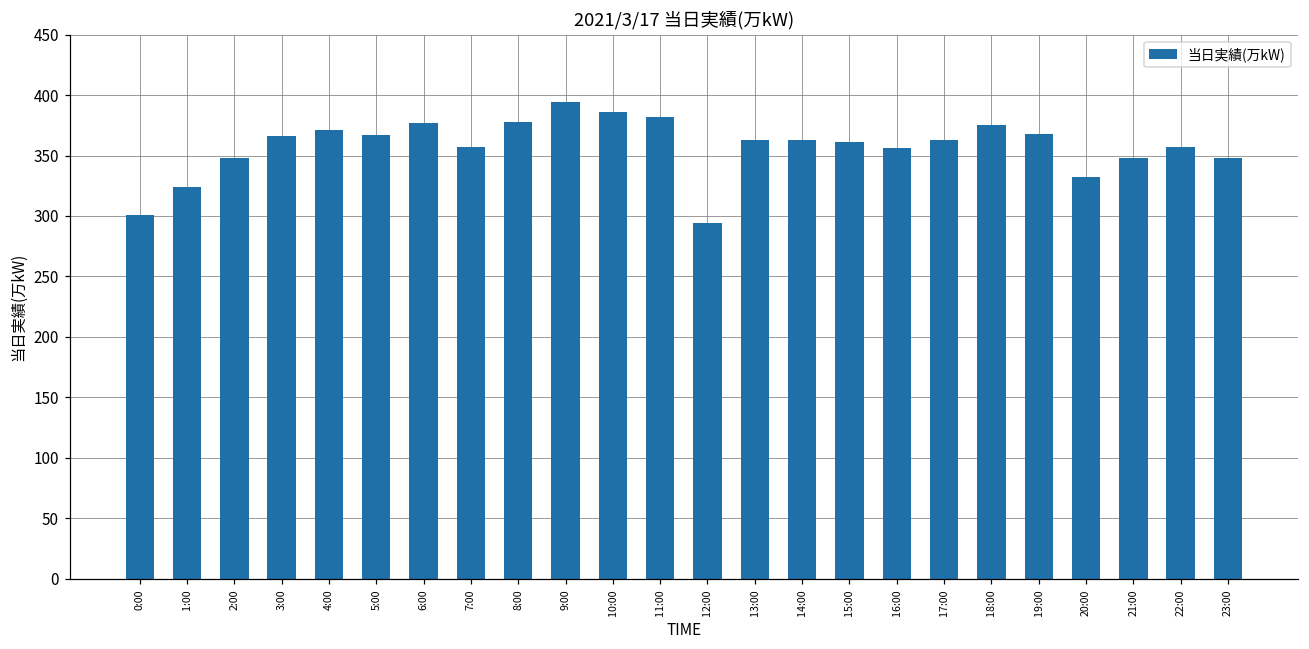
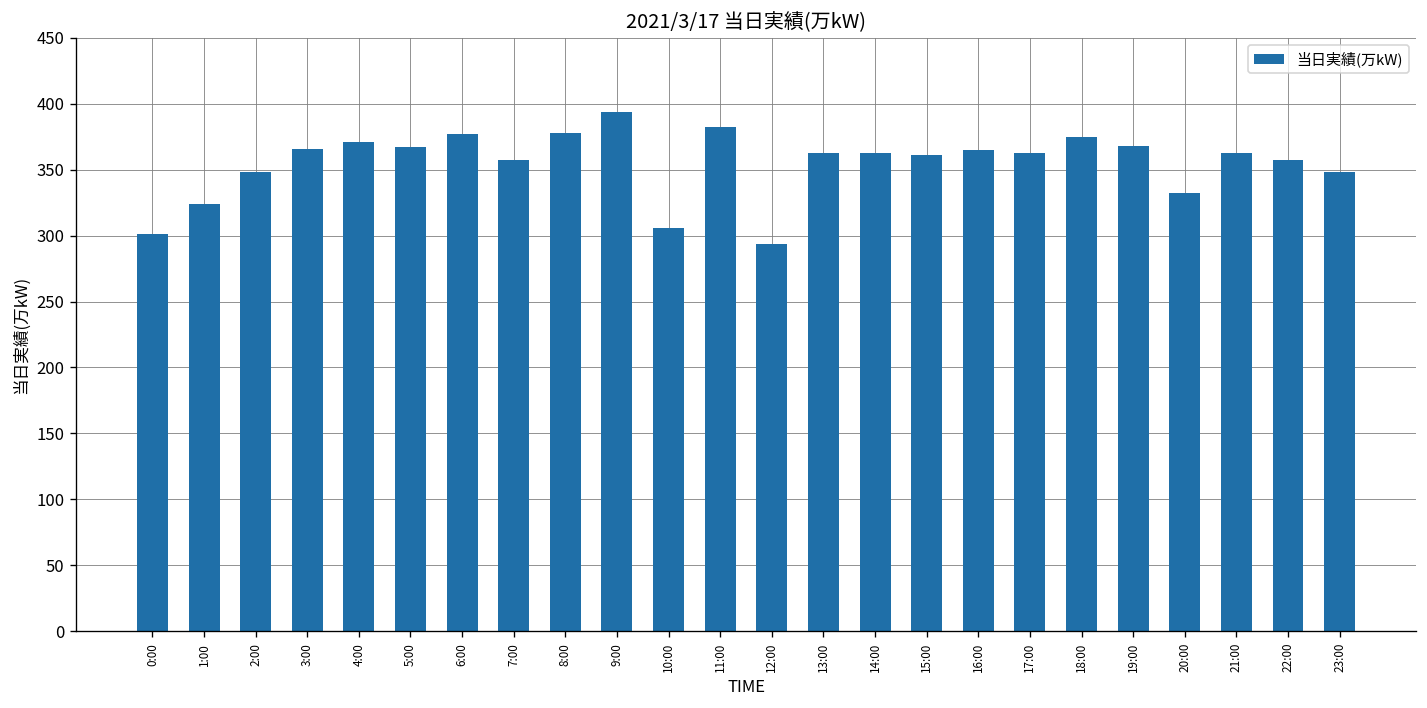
  {
    "0:00": 301,
    "1:00": 324,
    "2:00": 348,
    "3:00": 366,
    "4:00": 371,
    "5:00": 367,
    "6:00": 377,
    "7:00": 357,
    "8:00": 378,
    "9:00": 394,
-   "10:00": 386,
+   "10:00": 306,
    "11:00": 382,
    "12:00": 294,
    "13:00": 363,
    "14:00": 363,
    "15:00": 361,
-   "16:00": 356,
+   "16:00": 365,
    "17:00": 363,
    "18:00": 375,
    "19:00": 368,
    "20:00": 332,
-   "21:00": 348,
+   "21:00": 363,
    "22:00": 357,
    "23:00": 348
  }
